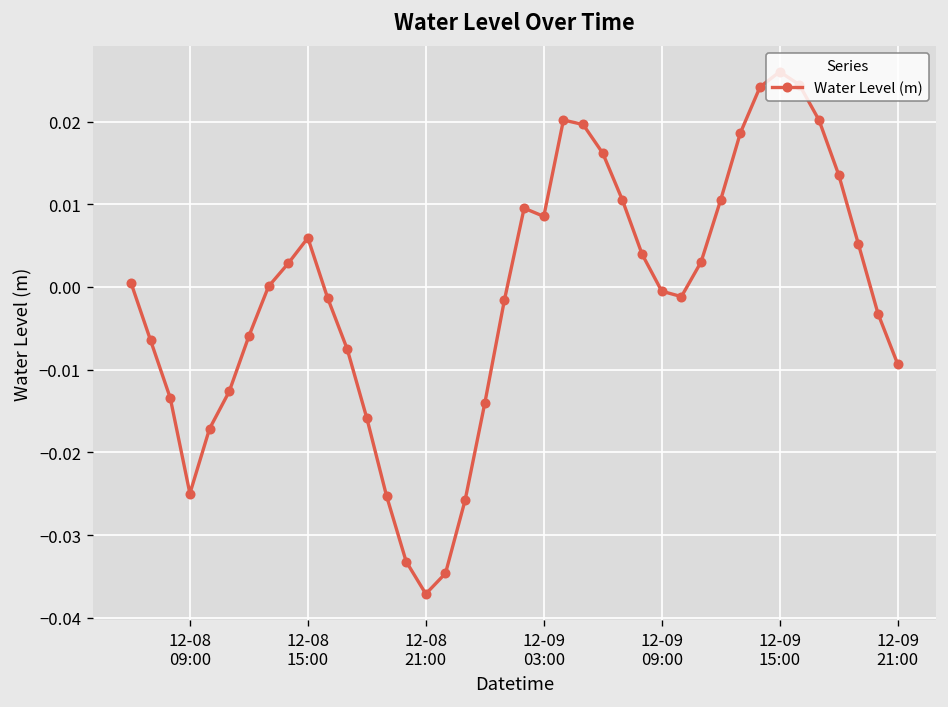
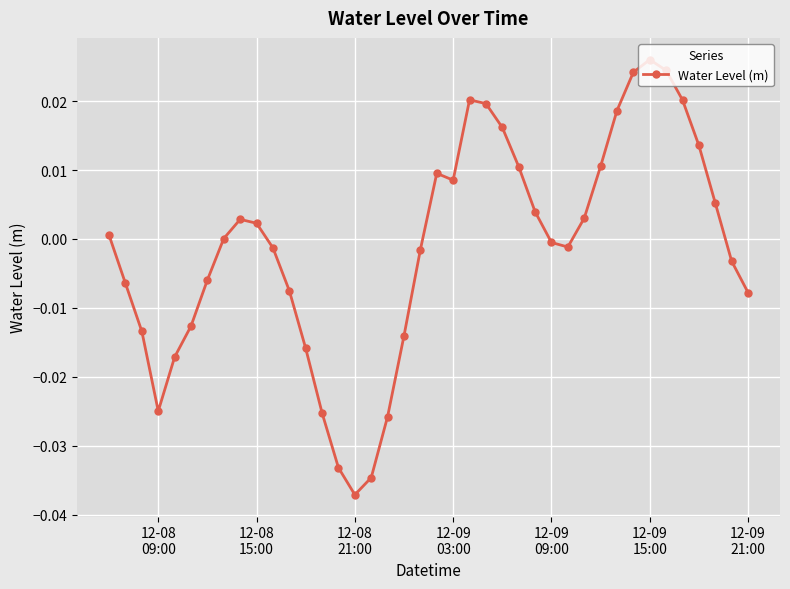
  {
    "12-08 09:00": -0.025,
-   "12-08 15:00": 0.006,
+   "12-08 15:00": 0.002,
    "12-08 21:00": -0.037,
    "12-09 03:00": 0.009,
    "12-09 09:00": -0.001,
-   "12-09 21:00": -0.009
+   "12-09 21:00": -0.008
  }
